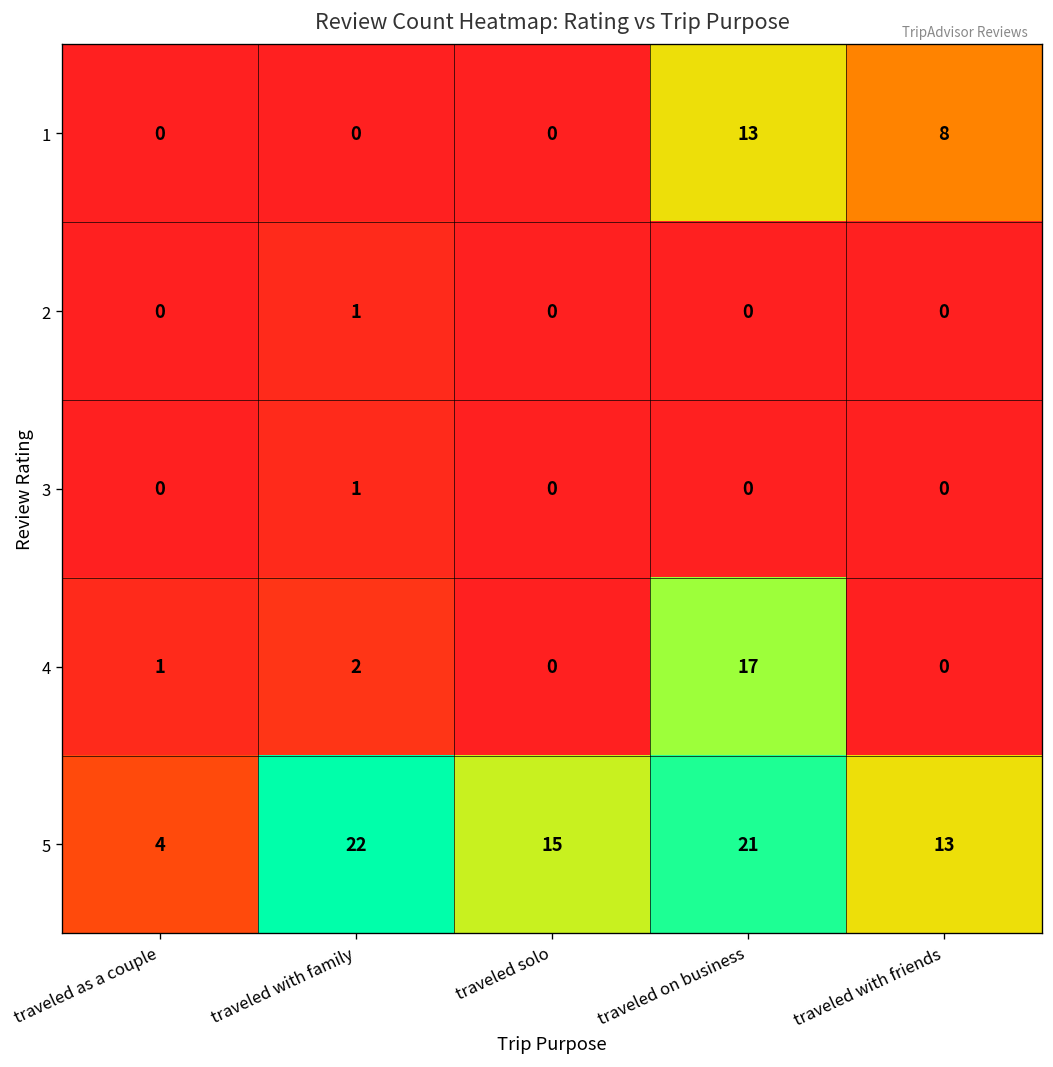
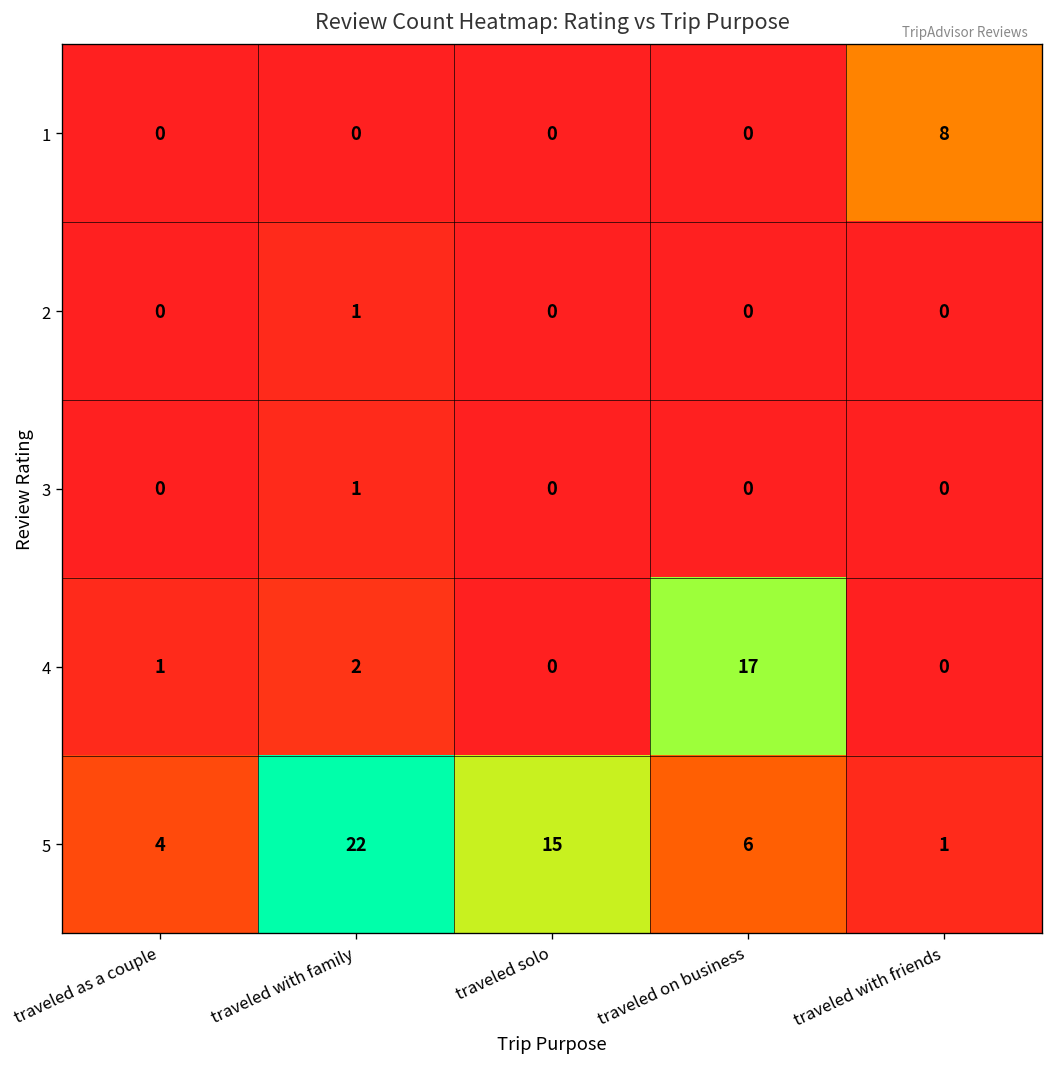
  {
    "1": {
      "traveled as a couple": 0,
      "traveled with family": 0,
      "traveled solo": 0,
-     "traveled on business": 13,
+     "traveled on business": 0,
      "traveled with friends": 8
    },
    "2": {
      "traveled as a couple": 0,
      "traveled with family": 1,
      "traveled solo": 0,
      "traveled on business": 0,
      "traveled with friends": 0
    },
    "3": {
      "traveled as a couple": 0,
      "traveled with family": 1,
      "traveled solo": 0,
      "traveled on business": 0,
      "traveled with friends": 0
    },
    "4": {
      "traveled as a couple": 1,
      "traveled with family": 2,
      "traveled solo": 0,
      "traveled on business": 17,
      "traveled with friends": 0
    },
    "5": {
      "traveled as a couple": 4,
      "traveled with family": 22,
      "traveled solo": 15,
-     "traveled on business": 21,
-     "traveled with friends": 13
+     "traveled on business": 6,
+     "traveled with friends": 1
    }
  }
